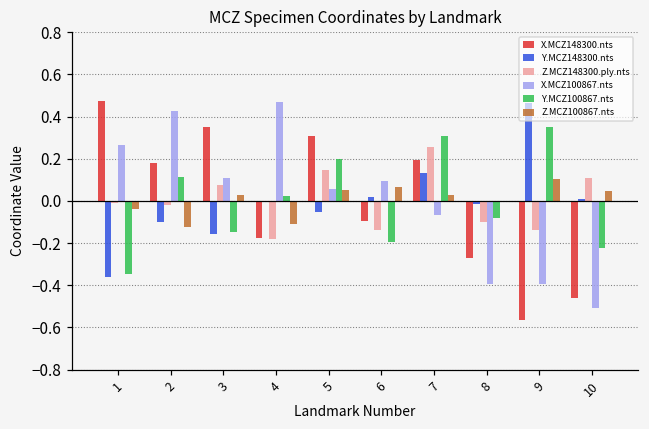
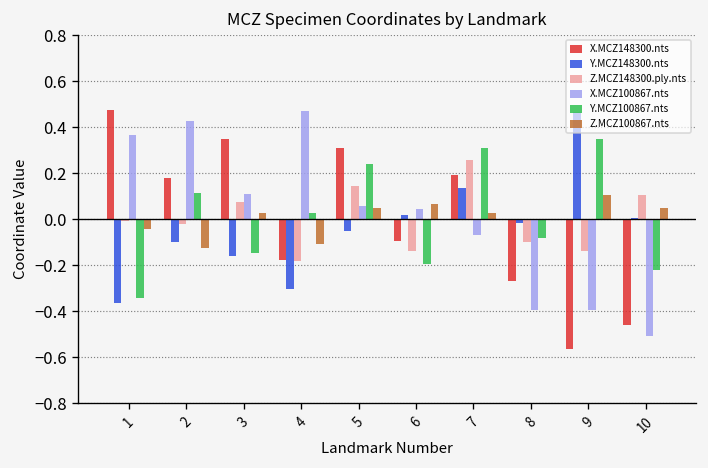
  {
    "X.MCZ148300.nts": {
      "1": 0.48,
      "2": 0.18,
      "3": 0.35,
      "4": -0.18,
      "5": 0.31,
      "6": -0.09,
      "7": 0.19,
      "8": -0.27,
      "9": -0.56,
      "10": -0.46
    },
    "Y.MCZ148300.nts": {
      "1": -0.36,
      "2": -0.10,
      "3": -0.16,
-     "4": -0.01,
+     "4": -0.30,
      "5": -0.05,
      "6": 0.02,
      "7": 0.13,
      "8": -0.01
    },
    "Z.MCZ148300.ply.nts": {
      "2": -0.02,
      "3": 0.07,
      "4": -0.18,
      "5": 0.15,
      "6": -0.14,
      "7": 0.26,
      "8": -0.10,
      "9": -0.14,
      "10": 0.11
    },
    "X.MCZ100867.nts": {
-     "1": 0.26,
+     "1": 0.37,
      "2": 0.43,
      "3": 0.11,
      "4": 0.47,
      "5": 0.06,
-     "6": 0.10,
+     "6": 0.05,
      "7": -0.07,
      "8": -0.39,
      "9": -0.40,
      "10": -0.51
    },
    "Y.MCZ100867.nts": {
      "1": -0.34,
      "2": 0.11,
      "3": -0.15,
      "4": 0.03,
-     "5": 0.20,
+     "5": 0.24,
      "6": -0.20,
      "7": 0.31,
      "8": -0.08,
      "9": 0.35,
      "10": -0.22
    },
    "Z.MCZ100867.nts": {
      "1": -0.04,
      "2": -0.13,
      "3": 0.03,
      "4": -0.11,
      "5": 0.05,
      "6": 0.06,
      "7": 0.03,
      "9": 0.11,
      "10": 0.05
    }
  }
